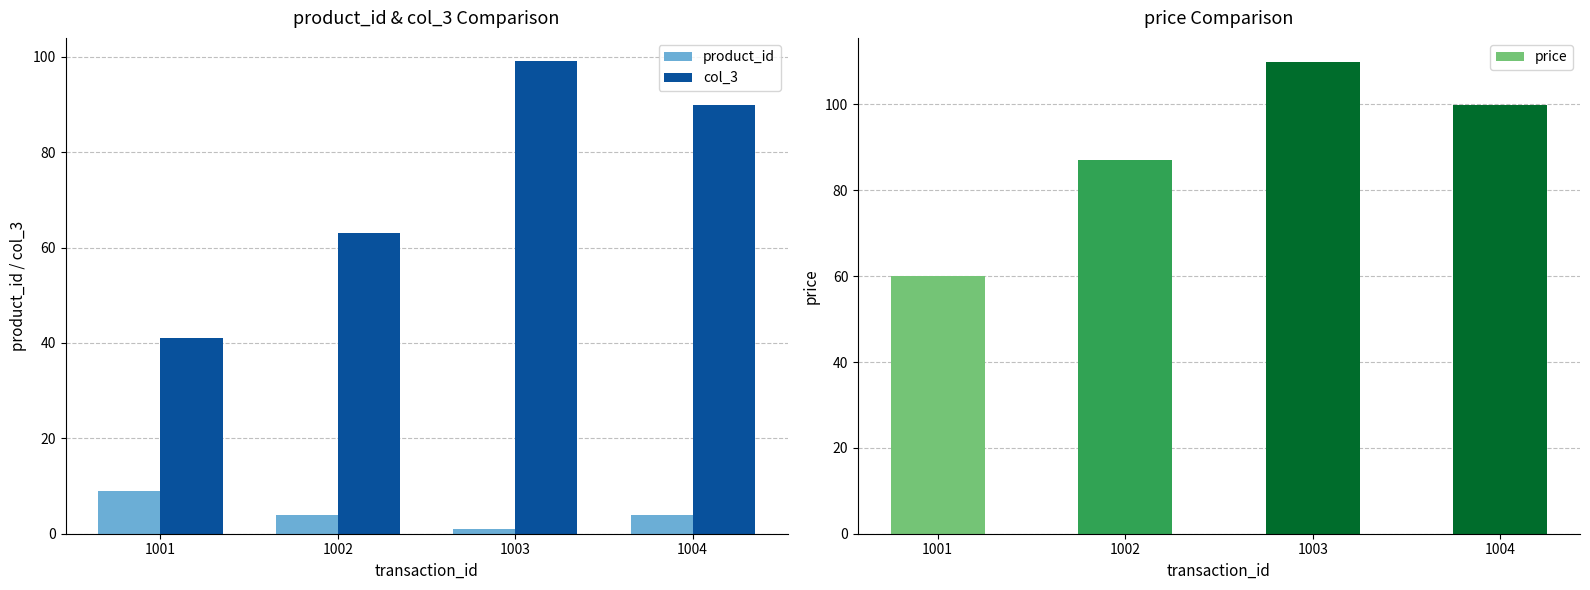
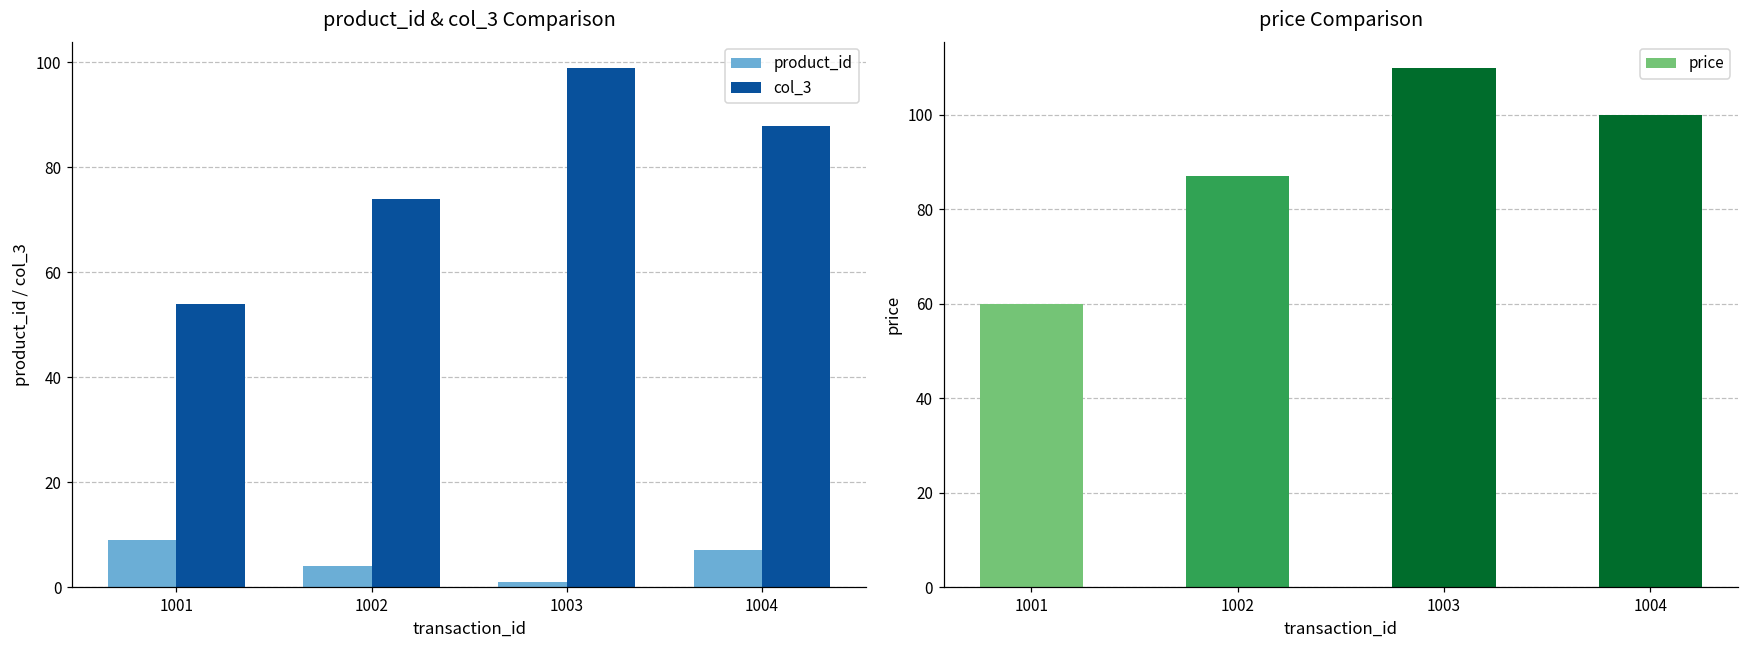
  {
    "product_id & col_3 Comparison": {
      "product_id": {
        "1001": 9,
        "1002": 4,
        "1003": 1,
-       "1004": 4
+       "1004": 7
      },
      "col_3": {
-       "1001": 41,
-       "1002": 63,
+       "1001": 54,
+       "1002": 74,
        "1003": 99,
-       "1004": 90
+       "1004": 88
      }
    },
    "price Comparison": {
      "1001": 60,
      "1002": 87,
      "1003": 110,
      "1004": 100
    }
  }
